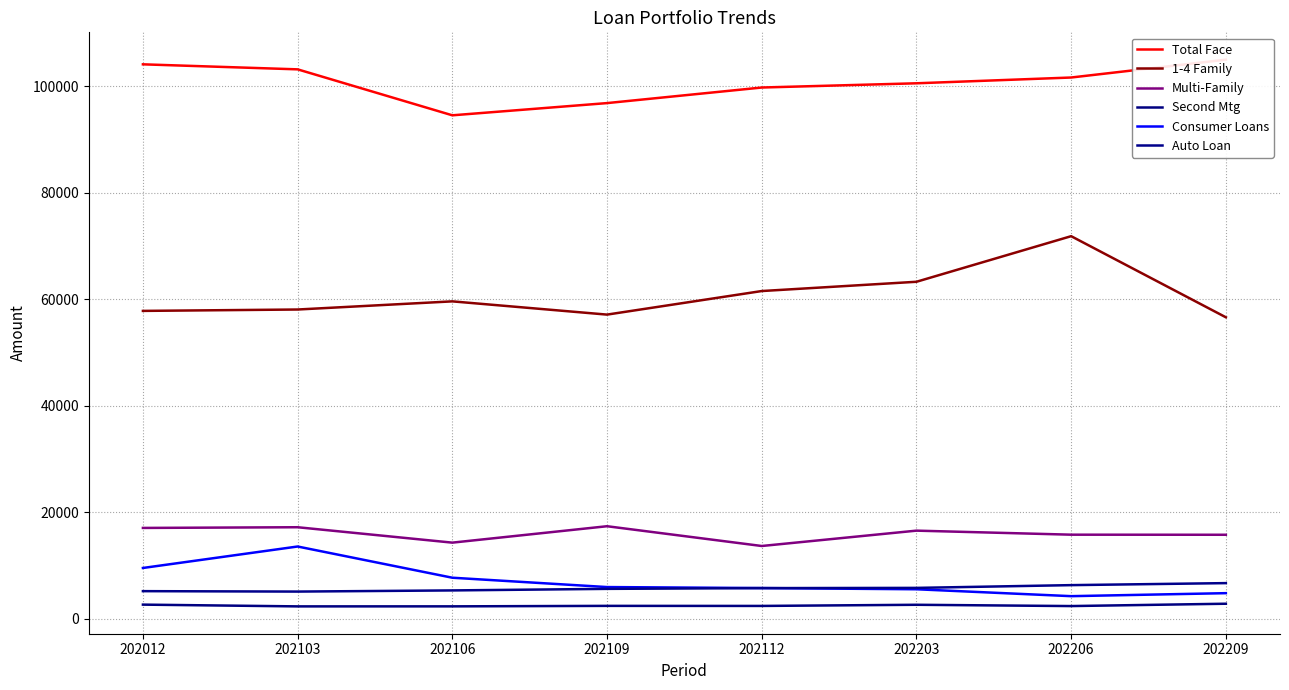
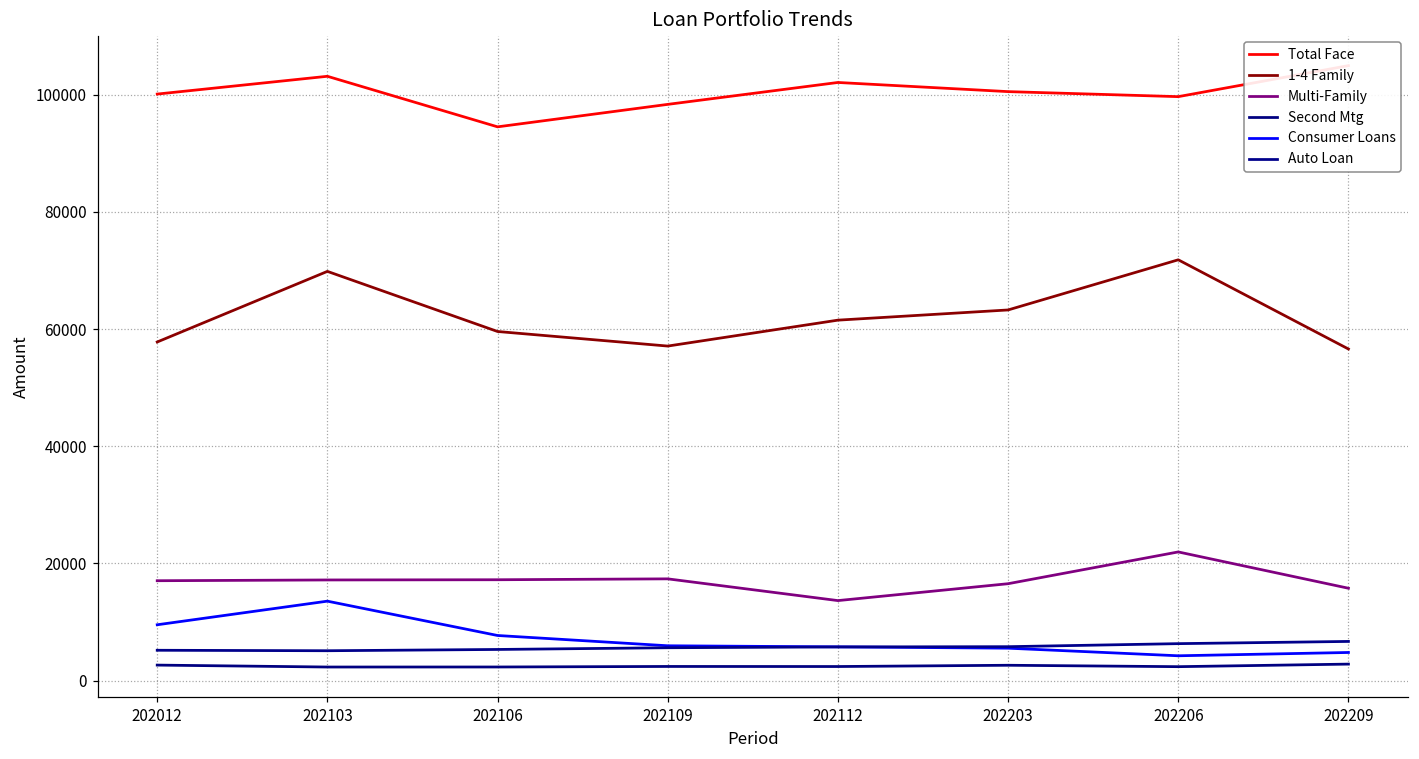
  {
    "Total Face": {
-     "202012": 104000,
+     "202012": 100000,
      "202103": 103000,
      "202106": 95000,
-     "202109": 97000,
-     "202112": 100000,
+     "202109": 98000,
+     "202112": 102000,
      "202203": 101000,
-     "202206": 102000
+     "202206": 100000
    },
    "1-4 Family": {
      "202012": 58000,
-     "202103": 58000,
+     "202103": 70000,
      "202106": 60000,
      "202109": 57000,
      "202112": 62000,
      "202203": 63000,
      "202206": 72000,
      "202209": 57000
    },
    "Multi-Family": {
      "202012": 17000,
      "202103": 17000,
-     "202106": 14000,
+     "202106": 17000,
      "202109": 17000,
      "202112": 14000,
      "202203": 17000,
-     "202206": 16000,
+     "202206": 22000,
      "202209": 16000
    },
    "Consumer Loans": {
      "202012": 10000,
      "202103": 14000,
      "202106": 8000,
      "202206": 4000,
      "202209": 5000
    }
  }
